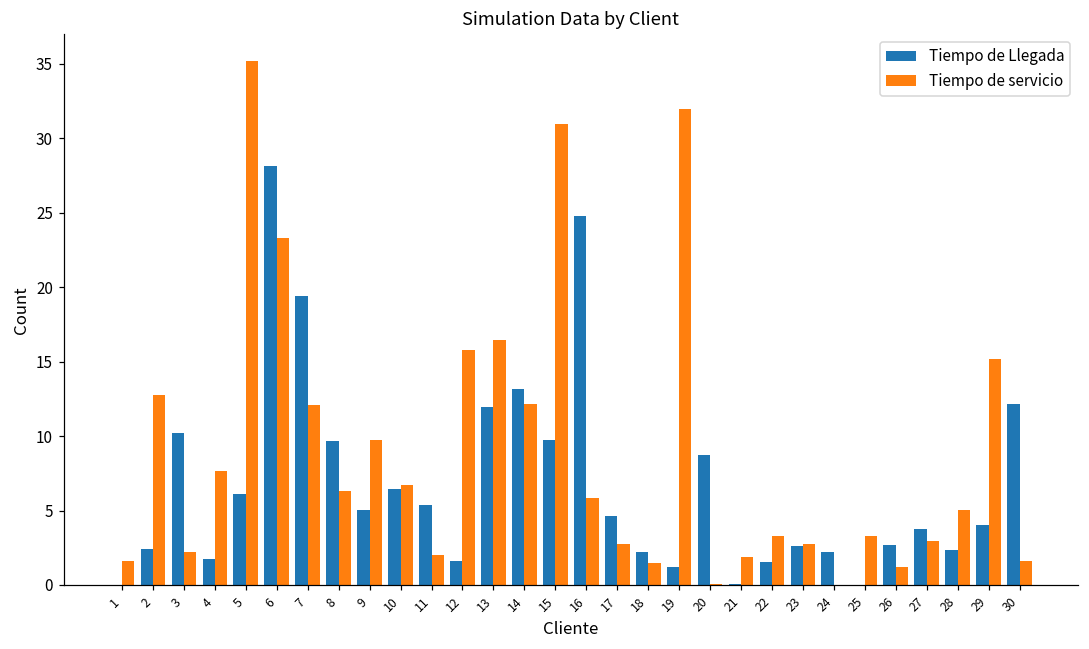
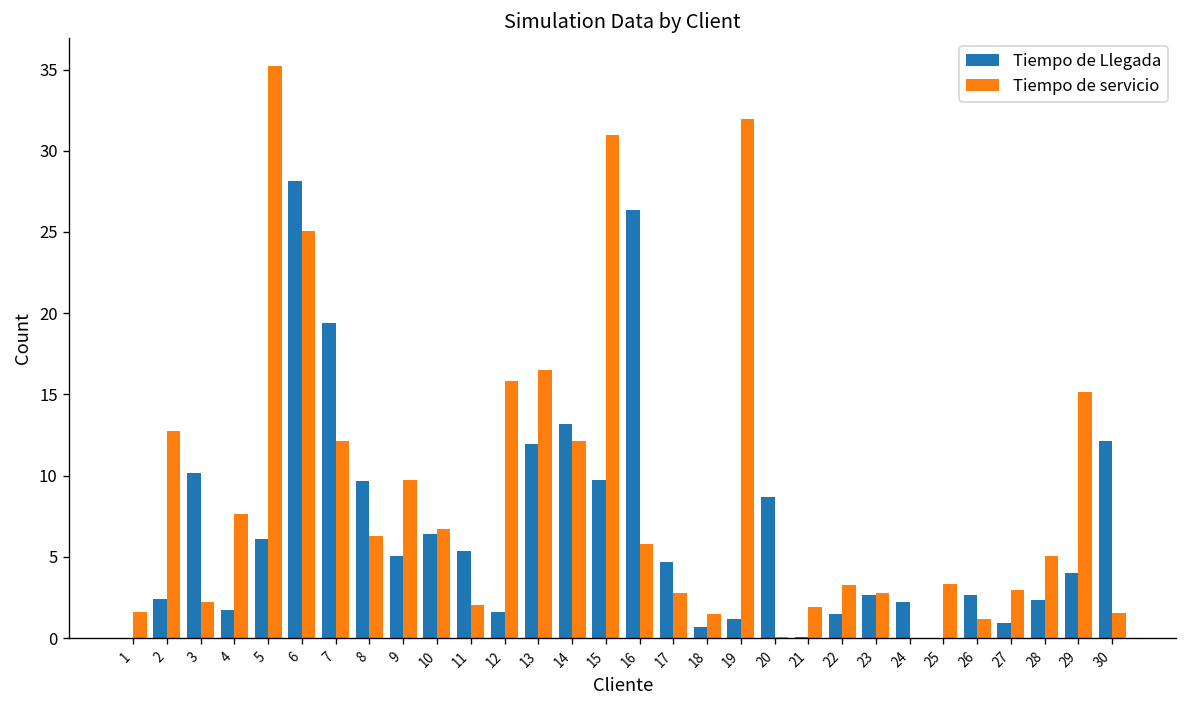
  {
    "Tiempo de Llegada": {
      "1": 0.0,
      "2": 2.4,
      "3": 10.2,
      "4": 1.8,
      "5": 6.1,
      "6": 28.2,
      "7": 19.4,
      "8": 9.7,
      "9": 5.0,
      "10": 6.4,
      "11": 5.4,
      "12": 1.6,
      "13": 12.0,
      "14": 13.2,
      "15": 9.7,
-     "16": 24.8,
+     "16": 26.4,
      "17": 4.7,
-     "18": 2.2,
+     "18": 0.7,
      "19": 1.2,
      "20": 8.7,
      "22": 1.5,
      "23": 2.6,
      "24": 2.2,
      "26": 2.7,
-     "27": 3.8,
+     "27": 0.9,
      "28": 2.4,
      "29": 4.0,
      "30": 12.1
    },
    "Tiempo de servicio": {
      "1": 1.6,
      "2": 12.7,
      "3": 2.2,
      "4": 7.7,
      "5": 35.2,
-     "6": 23.3,
+     "6": 25.1,
      "7": 12.1,
      "8": 6.3,
      "9": 9.7,
      "10": 6.7,
      "11": 2.0,
      "12": 15.8,
      "13": 16.5,
      "14": 12.2,
      "15": 30.9,
      "16": 5.8,
      "17": 2.8,
      "18": 1.5,
      "19": 31.9,
      "21": 1.9,
      "22": 3.3,
      "23": 2.8,
      "25": 3.3,
      "26": 1.2,
      "27": 2.9,
      "28": 5.0,
      "29": 15.2,
      "30": 1.6
    }
  }
